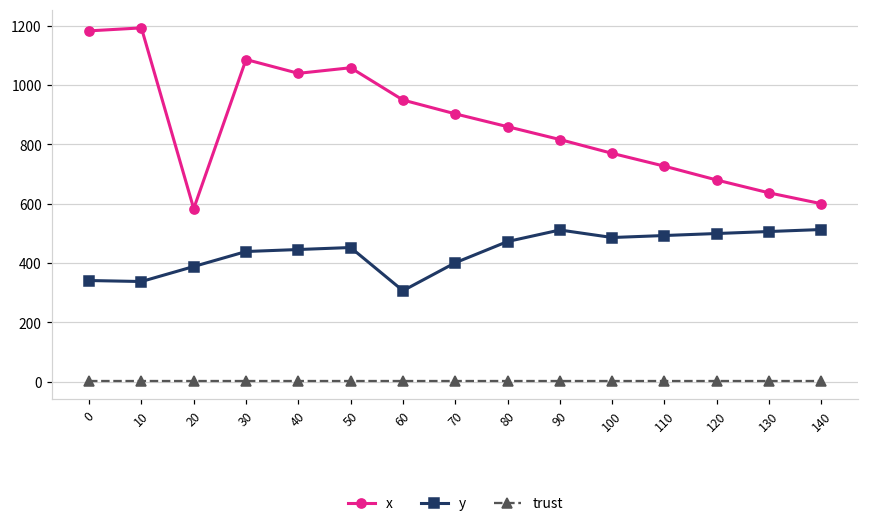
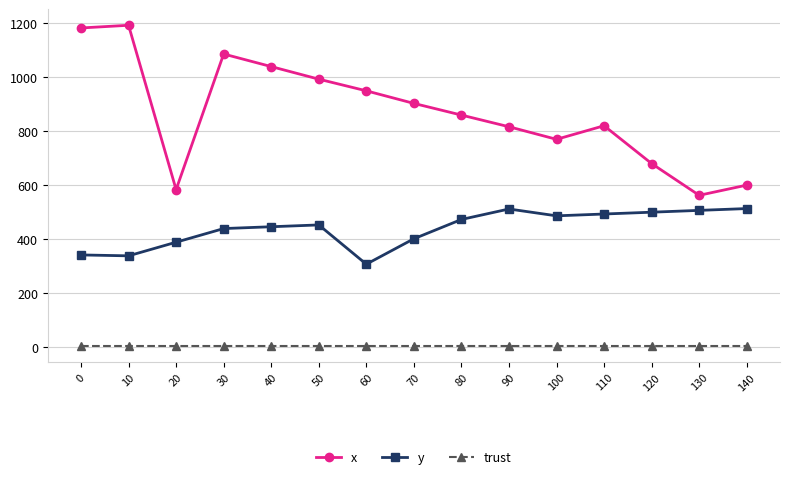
  {
    "x": {
      "0": 1180,
      "10": 1190,
      "20": 580,
      "30": 1090,
      "40": 1040,
-     "50": 1060,
+     "50": 990,
      "60": 950,
      "70": 900,
      "80": 860,
      "90": 820,
      "100": 770,
-     "110": 730,
+     "110": 820,
      "120": 680,
-     "130": 640,
+     "130": 560,
      "140": 600
    },
    "y": {
      "0": 340,
      "10": 340,
      "20": 390,
      "30": 440,
      "40": 450,
      "50": 450,
      "60": 310,
      "70": 400,
      "80": 470,
      "90": 510,
      "100": 490,
      "110": 490,
      "120": 500,
      "130": 510,
      "140": 510
    },
    "trust": {
      "0": 0,
      "10": 0,
      "20": 0,
      "30": 0,
      "40": 0,
      "50": 0,
      "60": 0,
      "70": 0,
      "80": 0,
      "90": 0,
      "100": 0,
      "110": 0,
      "120": 0,
      "130": 0,
      "140": 0
    }
  }
